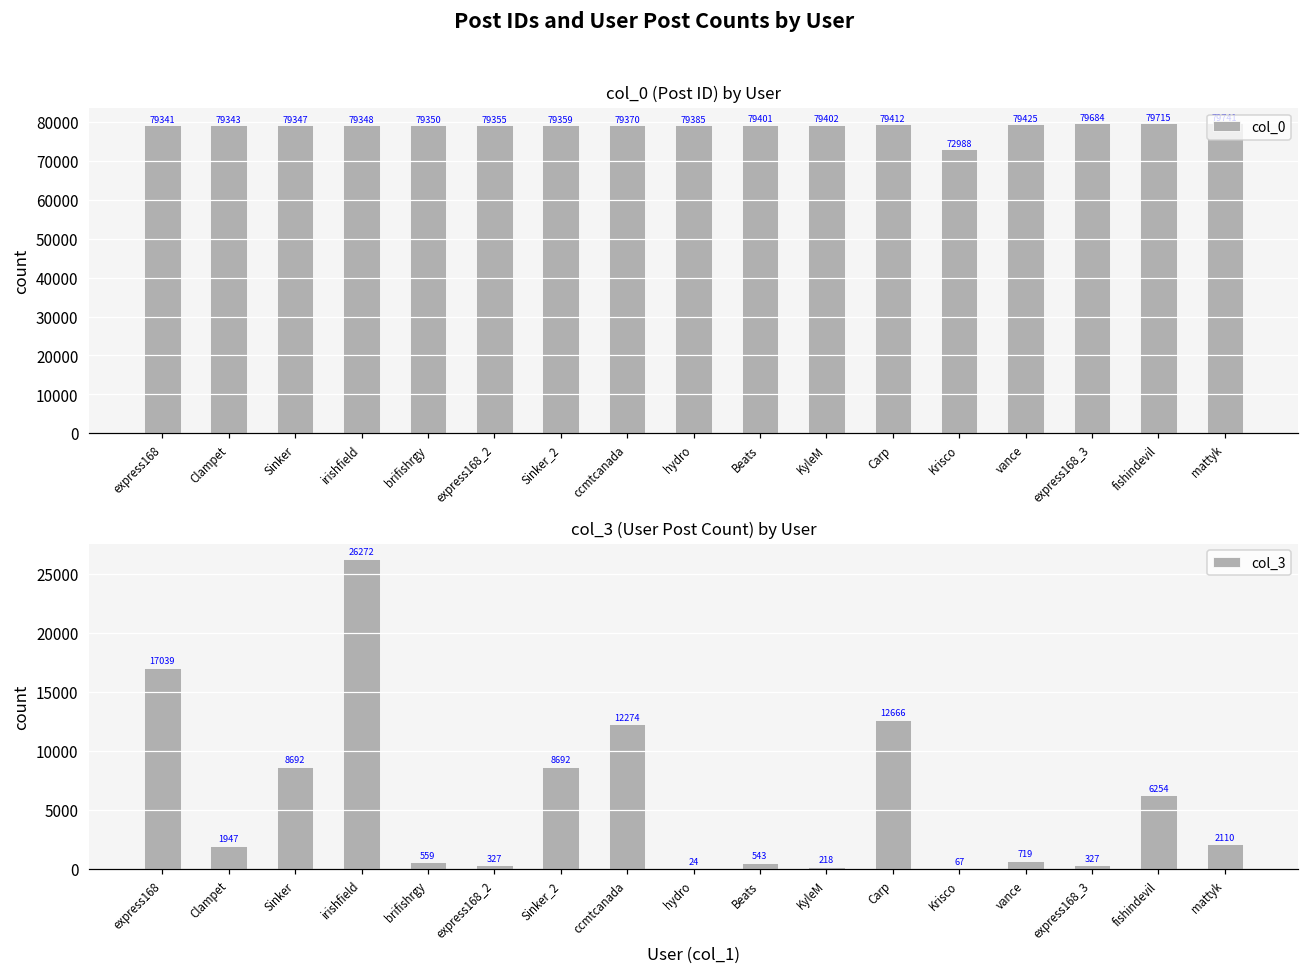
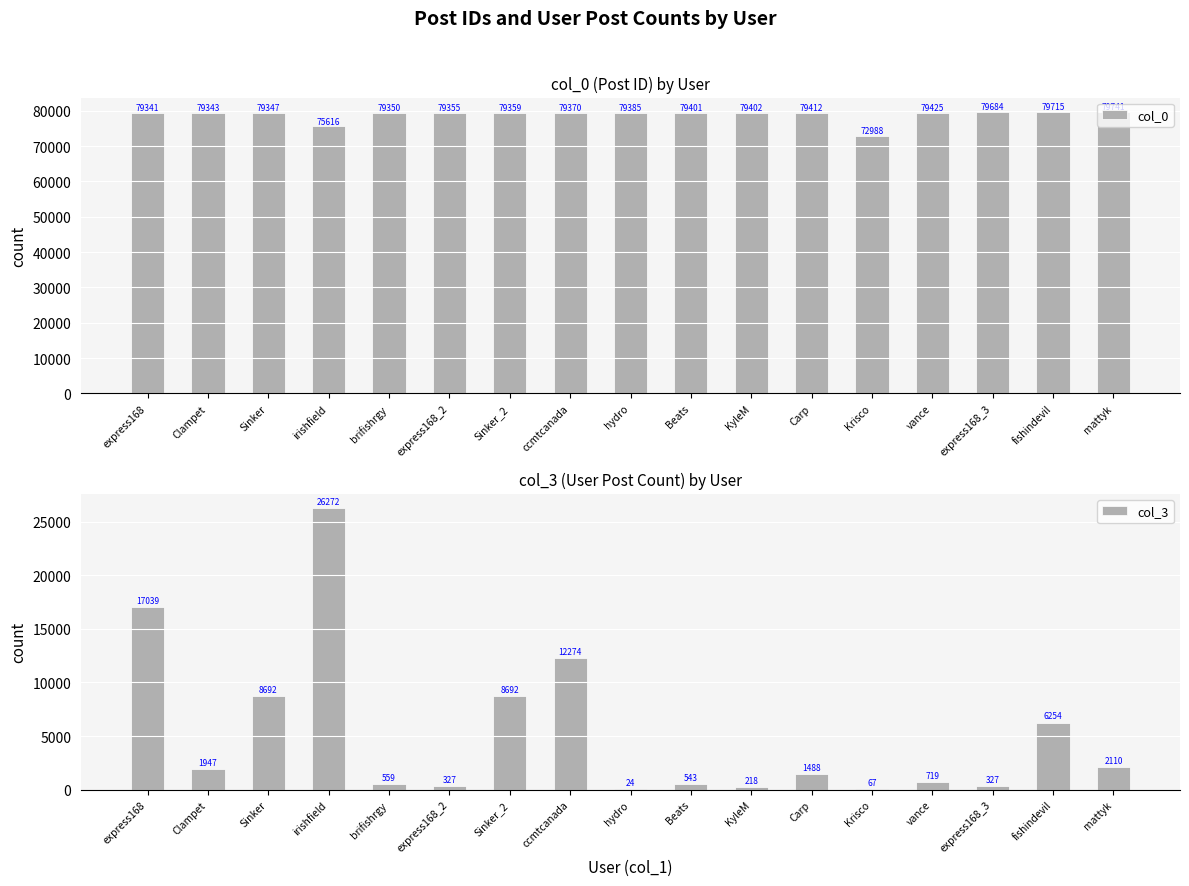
  {
    "col_0 (Post ID) by User": {
      "express168": 79341,
      "Clampet": 79343,
      "Sinker": 79347,
-     "irishfield": 79348,
+     "irishfield": 75616,
      "brifishrgy": 79350,
      "express168_2": 79355,
      "Sinker_2": 79359,
      "ccmtcanada": 79370,
      "hydro": 79385,
      "Beats": 79401,
      "KyleM": 79402,
      "Carp": 79412,
      "Krisco": 72988,
      "vance": 79425,
      "express168_3": 79684,
      "fishindevil": 79715
    },
    "col_3 (User Post Count) by User": {
      "express168": 17039,
      "Clampet": 1947,
      "Sinker": 8692,
      "irishfield": 26272,
      "brifishrgy": 559,
      "express168_2": 327,
      "Sinker_2": 8692,
      "ccmtcanada": 12274,
      "hydro": 24,
      "Beats": 543,
      "KyleM": 218,
-     "Carp": 12666,
+     "Carp": 1488,
      "Krisco": 67,
      "vance": 719,
      "express168_3": 327,
      "fishindevil": 6254,
      "mattyk": 2110
    }
  }
